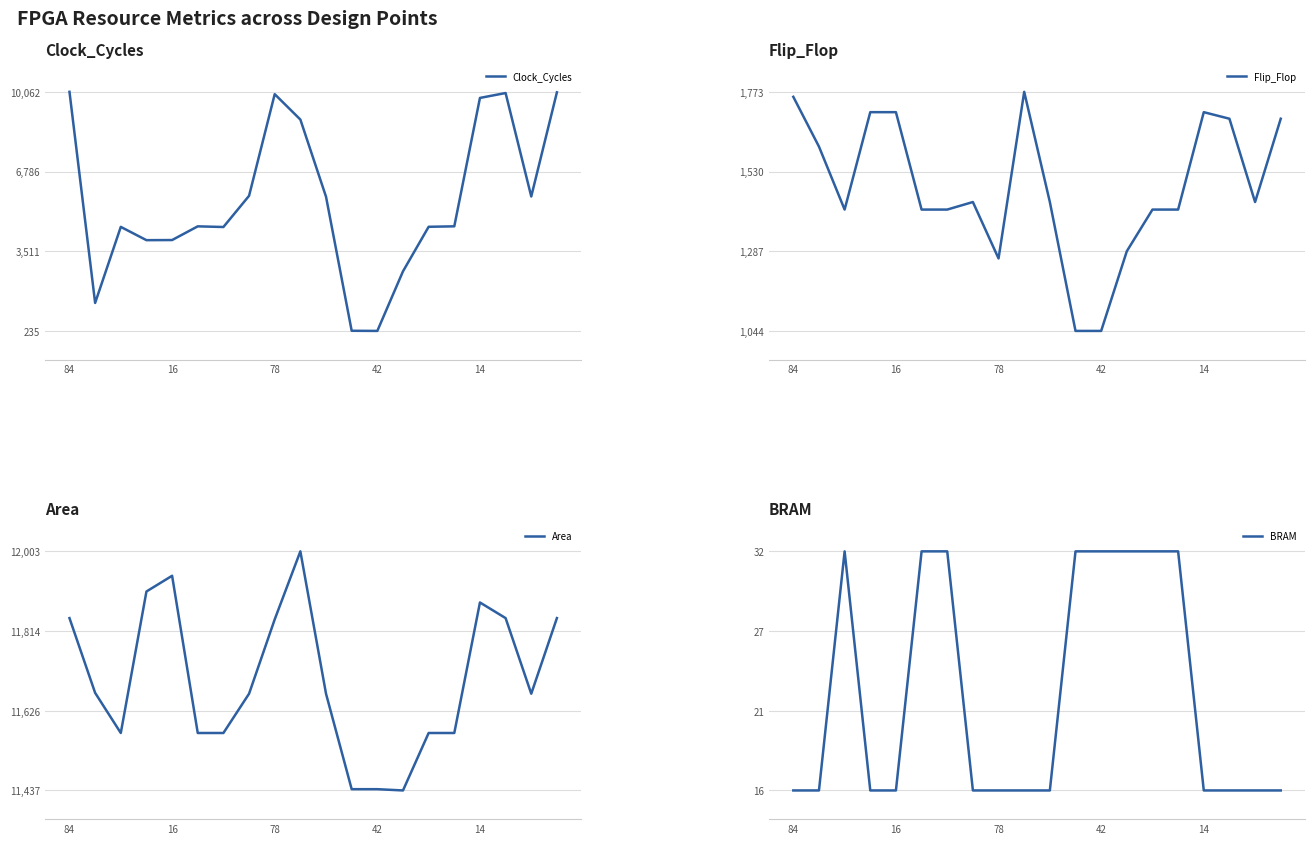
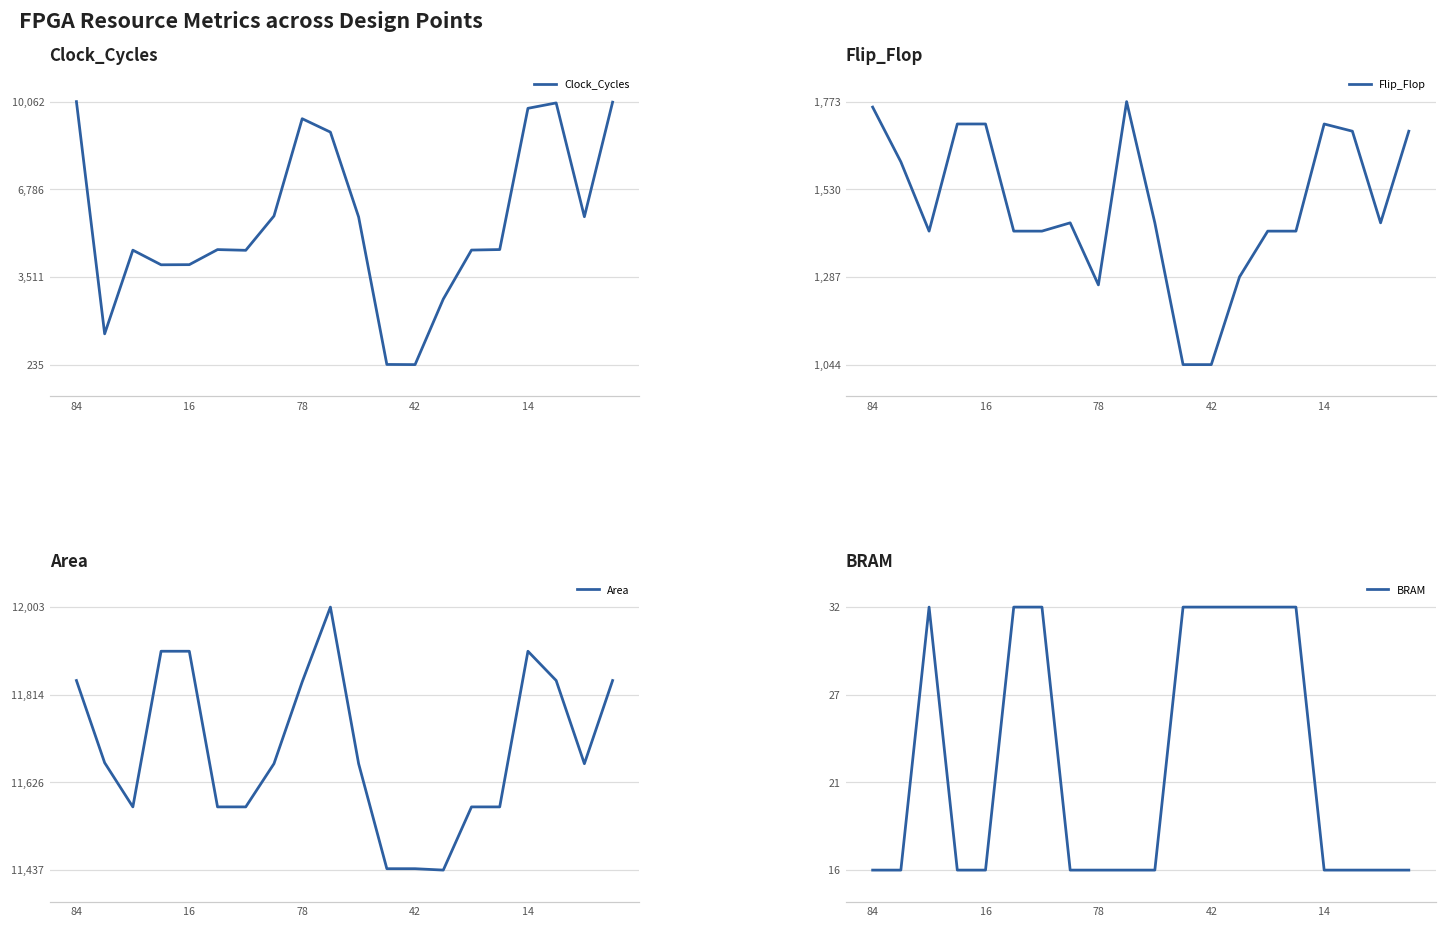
  {
    "Clock_Cycles": {
      "84": "10,100",
      "16": "4,000",
-     "78": "10,000",
+     "78": "9,400",
      "42": "200",
      "14": "9,800"
    },
    "Flip_Flop": {
      "84": "1,760",
      "16": "1,710",
      "78": "1,270",
      "42": "1,040",
      "14": "1,710"
    },
    "Area": {
      "84": "11,850",
-     "16": "11,950",
+     "16": "11,910",
      "78": "11,840",
      "42": "11,440",
-     "14": "11,880"
+     "14": "11,910"
    },
    "BRAM": {
      "84": "16.0",
      "16": "16.0",
      "78": "16.0",
      "42": "32.0",
      "14": "16.0"
    }
  }
